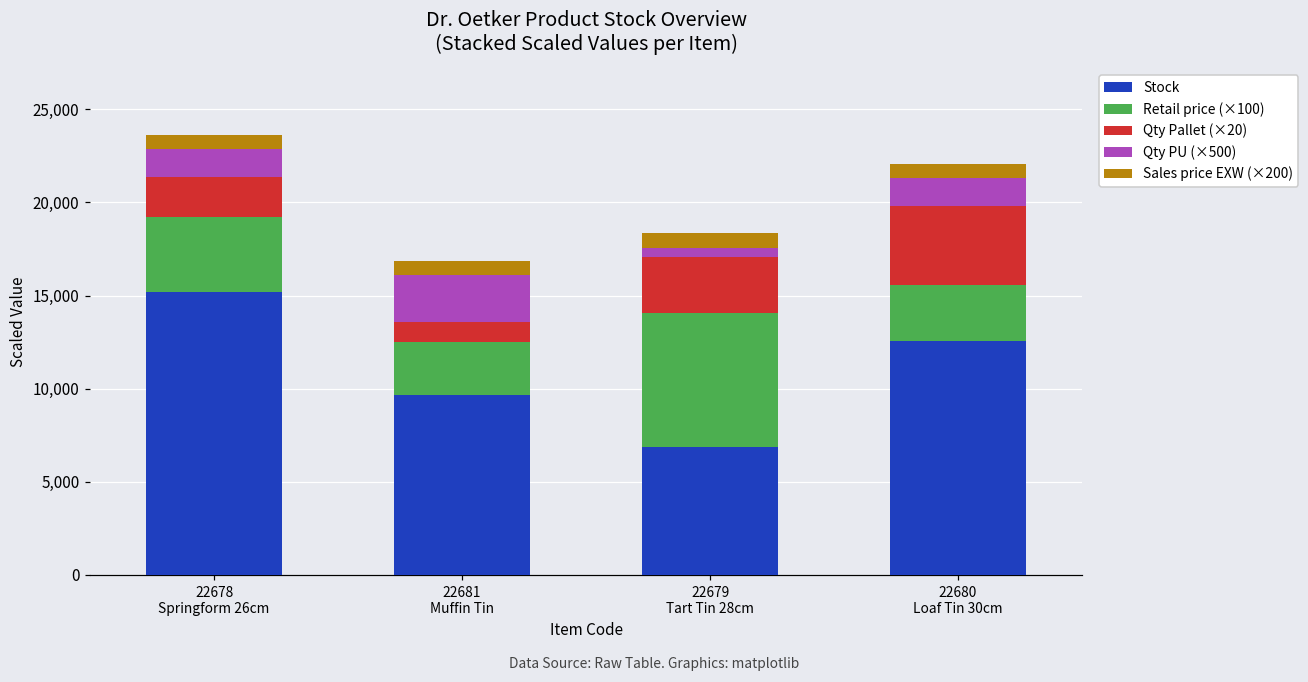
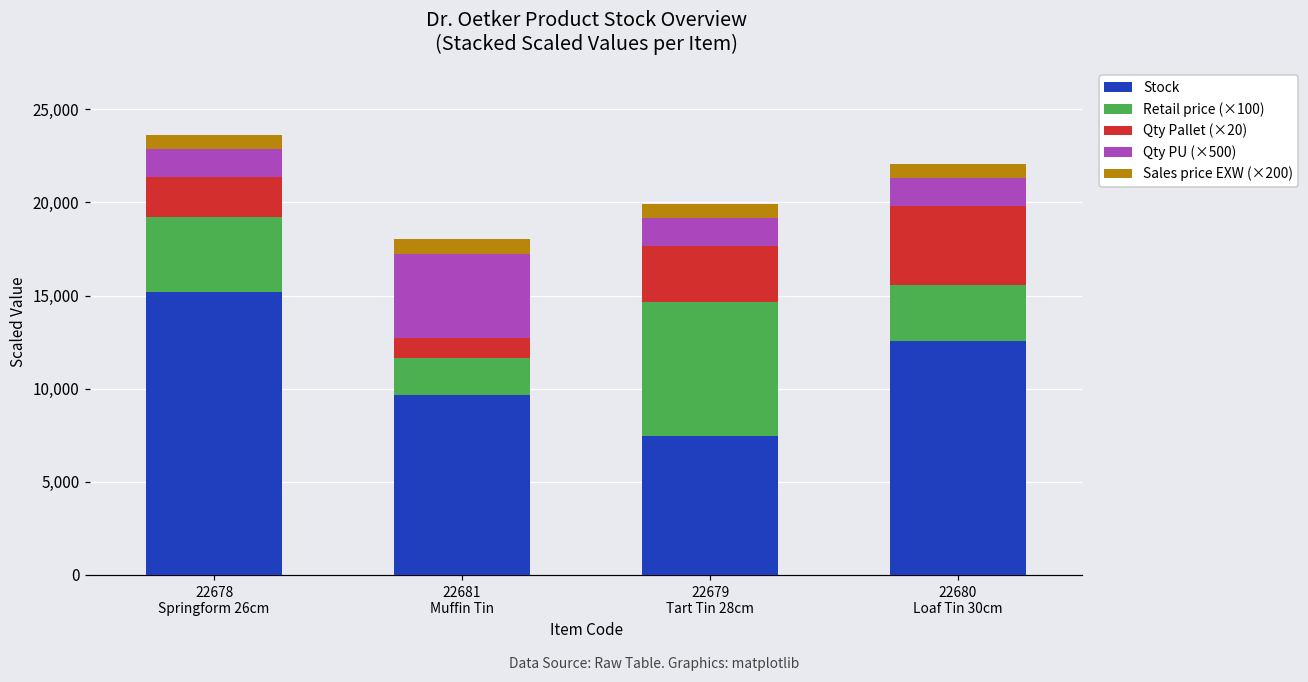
  {
    "Stock": {
      "22678 Springform 26cm": "15,200",
      "22681 Muffin Tin": "9,600",
-     "22679 Tart Tin 28cm": "6,900",
+     "22679 Tart Tin 28cm": "7,500",
      "22680 Loaf Tin 30cm": "12,600"
    },
    "Retail price (×100)": {
      "22678 Springform 26cm": "4,000",
-     "22681 Muffin Tin": "2,900",
+     "22681 Muffin Tin": "2,000",
      "22679 Tart Tin 28cm": "7,200",
      "22680 Loaf Tin 30cm": "3,000"
    },
    "Qty Pallet (×20)": {
      "22678 Springform 26cm": "2,200",
      "22681 Muffin Tin": "1,100",
      "22679 Tart Tin 28cm": "3,000",
      "22680 Loaf Tin 30cm": "4,200"
    },
    "Qty PU (×500)": {
      "22678 Springform 26cm": "1,500",
-     "22681 Muffin Tin": "2,500",
-     "22679 Tart Tin 28cm": "500",
+     "22681 Muffin Tin": "4,500",
+     "22679 Tart Tin 28cm": "1,500",
      "22680 Loaf Tin 30cm": "1,500"
    },
    "Sales price EXW (×200)": {
      "22678 Springform 26cm": "800",
      "22681 Muffin Tin": "800",
      "22679 Tart Tin 28cm": "800",
      "22680 Loaf Tin 30cm": "800"
    }
  }
